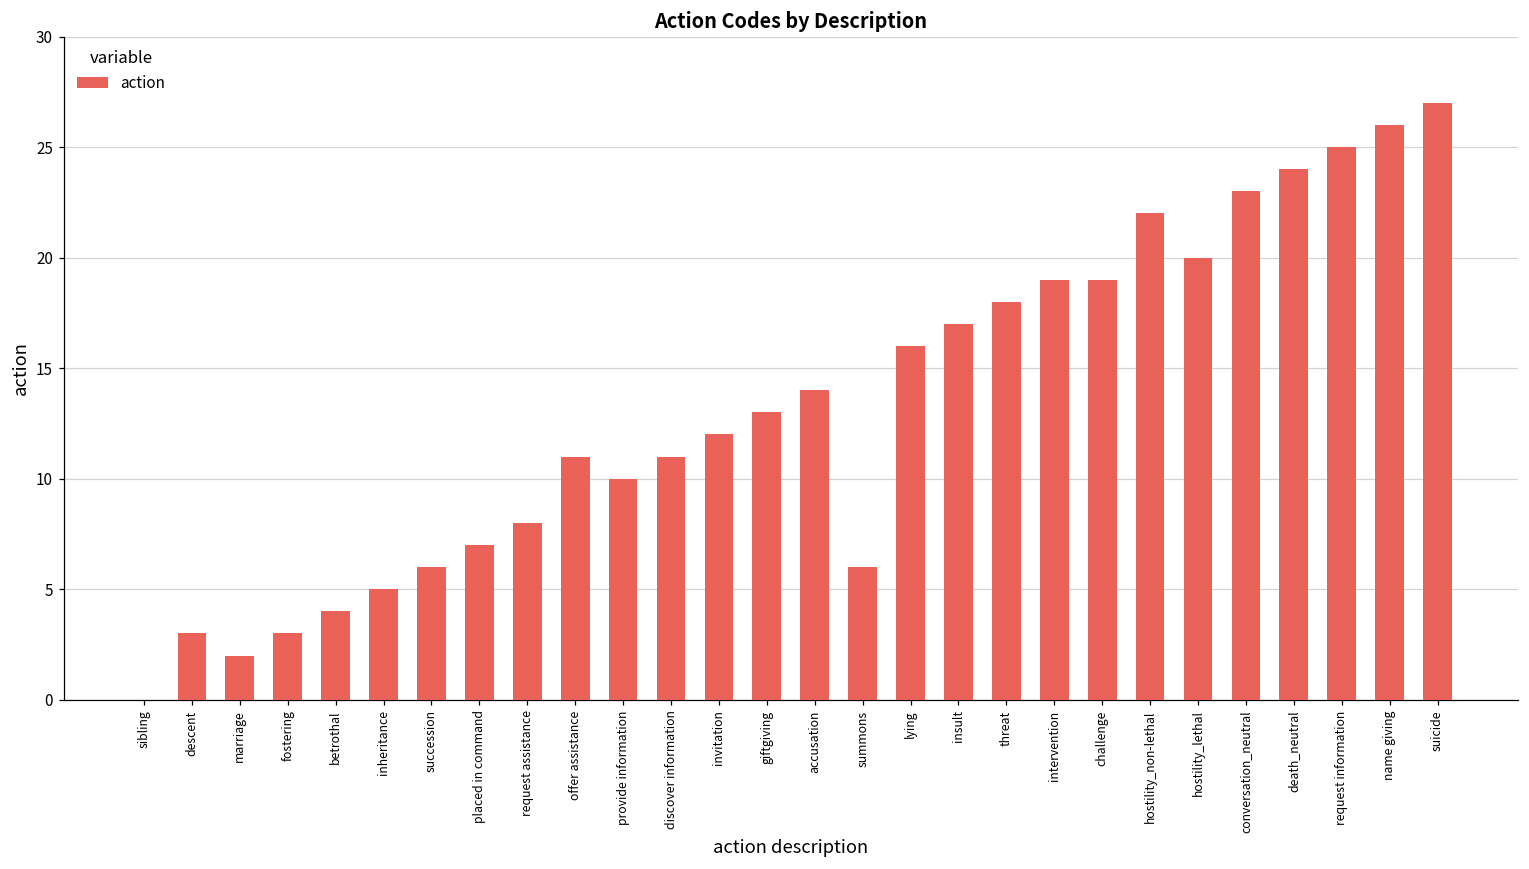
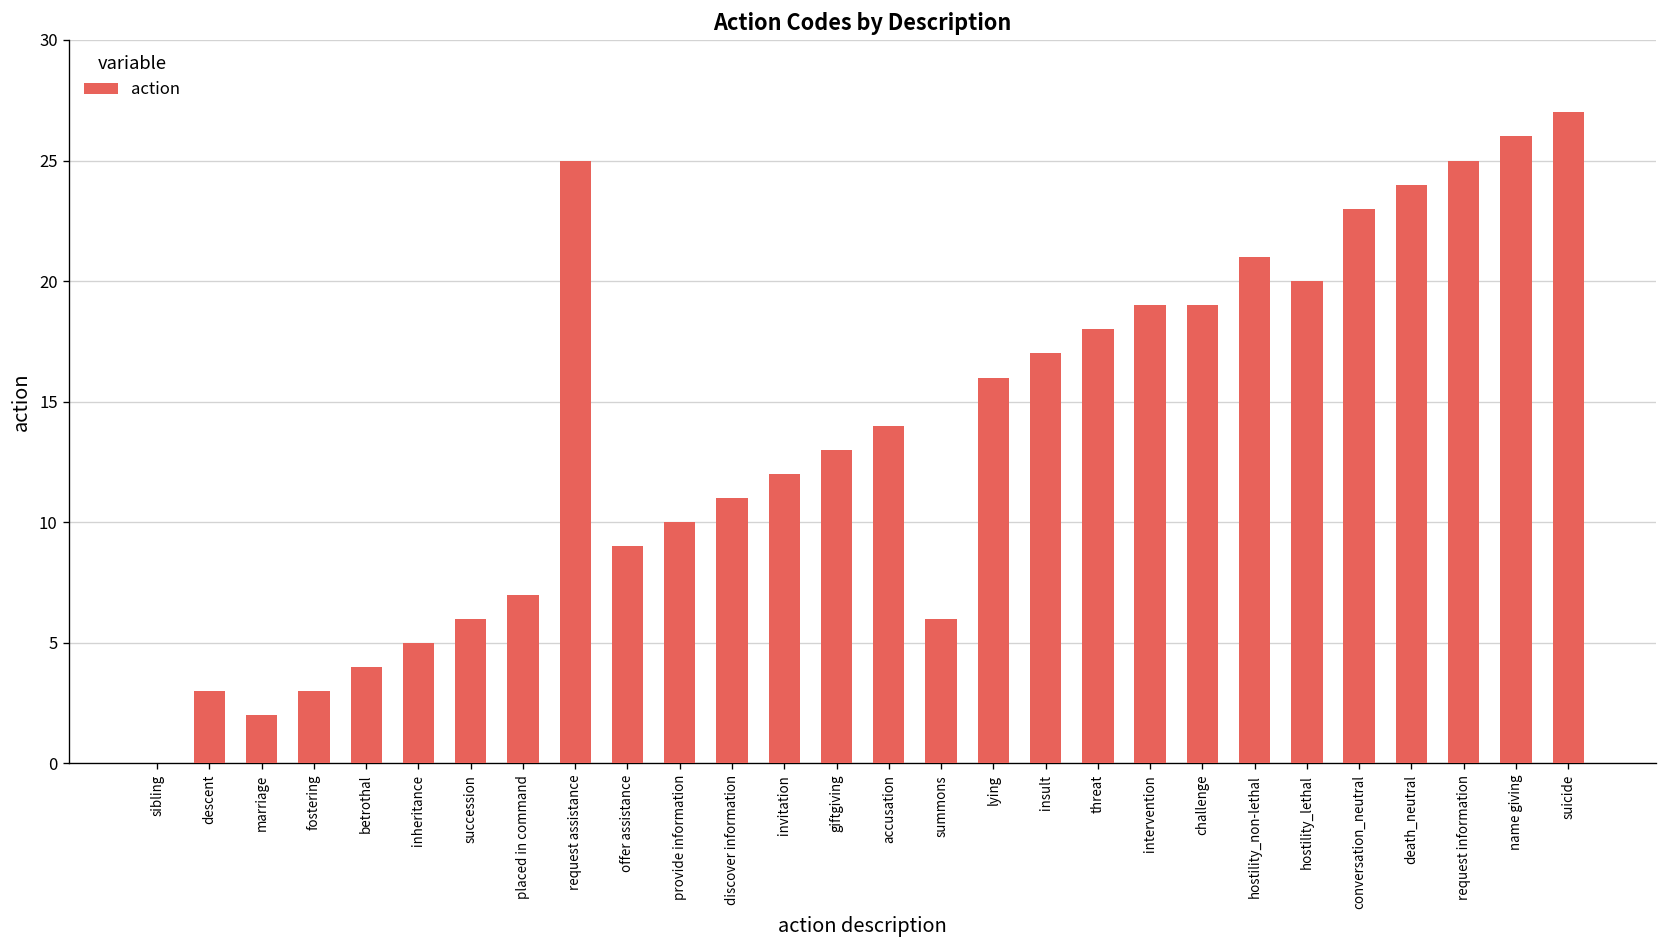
  {
    "sibling": 0,
    "descent": 3,
    "marriage": 2,
    "fostering": 3,
    "betrothal": 4,
    "inheritance": 5,
    "succession": 6,
    "placed in command": 7,
-   "request assistance": 8,
-   "offer assistance": 11,
+   "request assistance": 25,
+   "offer assistance": 9,
    "provide information": 10,
    "discover information": 11,
    "invitation": 12,
    "giftgiving": 13,
    "accusation": 14,
    "summons": 6,
    "lying": 16,
    "insult": 17,
    "threat": 18,
    "intervention": 19,
    "challenge": 19,
-   "hostility_non-lethal": 22,
+   "hostility_non-lethal": 21,
    "hostility_lethal": 20,
    "conversation_neutral": 23,
    "death_neutral": 24,
    "request information": 25,
    "name giving": 26,
    "suicide": 27
  }
